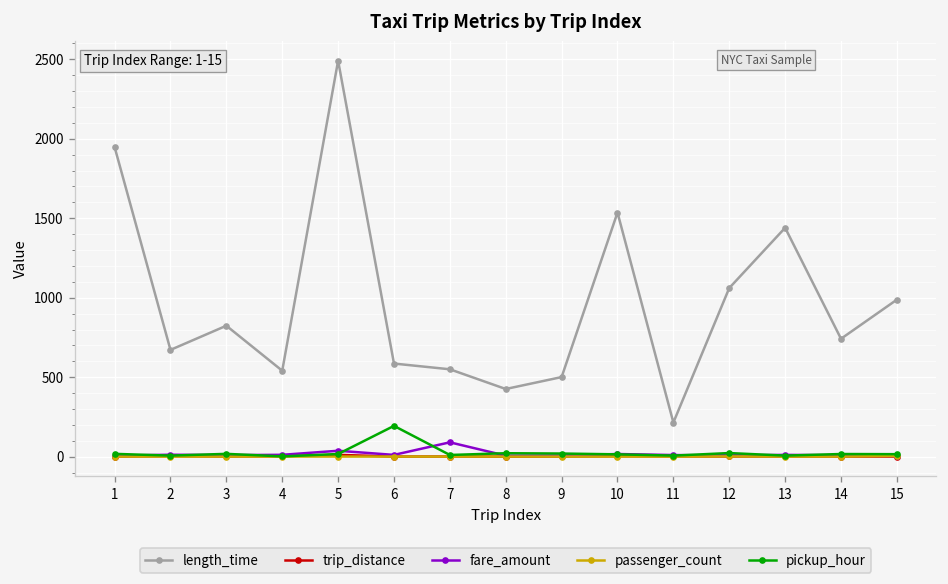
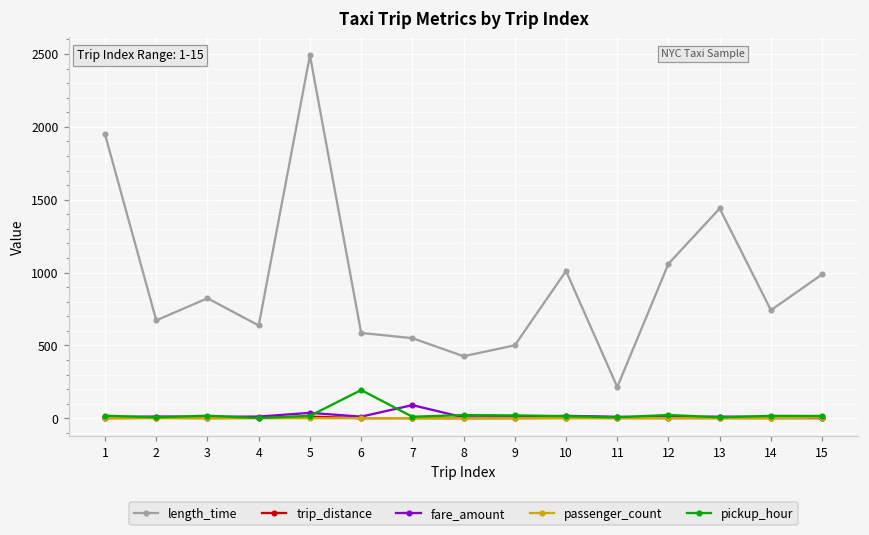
  {
    "length_time": {
      "1": 1950,
      "2": 670,
      "3": 820,
-     "4": 540,
+     "4": 640,
      "5": 2490,
      "6": 590,
      "7": 550,
      "8": 430,
      "9": 500,
-     "10": 1540,
+     "10": 1010,
      "11": 220,
      "12": 1060,
      "13": 1440,
      "14": 740,
      "15": 990
    },
    "fare_amount": {
      "5": 40,
      "7": 90
    },
    "pickup_hour": {
      "6": 190
    }
  }
